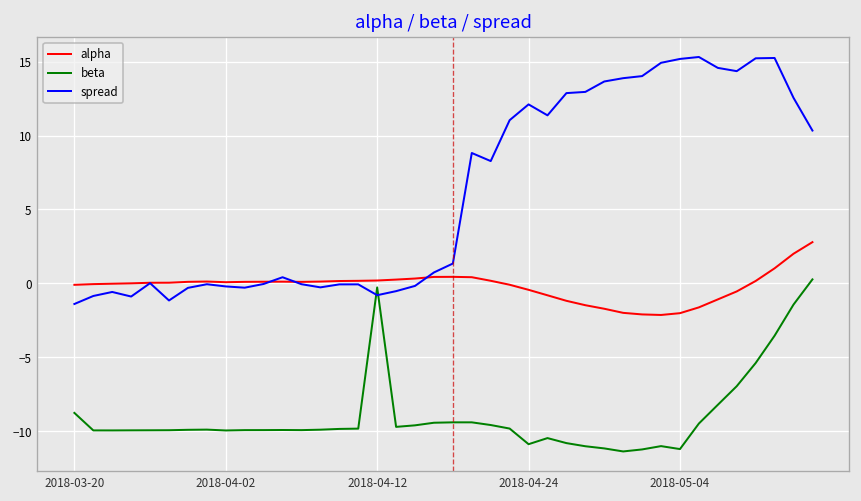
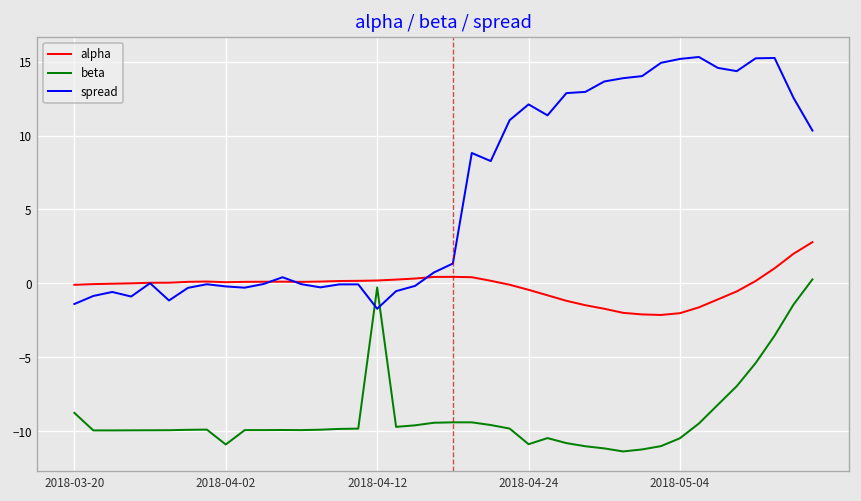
  {
    "alpha": {
      "2018-03-20": -0.1,
      "2018-04-02": 0.1,
      "2018-04-12": 0.2,
      "2018-04-24": -0.4,
      "2018-05-04": -2.0
    },
    "beta": {
      "2018-03-20": -8.8,
-     "2018-04-02": -10.0,
+     "2018-04-02": -10.9,
      "2018-04-12": -0.3,
      "2018-04-24": -10.9,
-     "2018-05-04": -11.2
+     "2018-05-04": -10.5
    },
    "spread": {
      "2018-03-20": -1.4,
      "2018-04-02": -0.2,
-     "2018-04-12": -0.8,
+     "2018-04-12": -1.7,
      "2018-04-24": 12.1,
      "2018-05-04": 15.2
    }
  }
